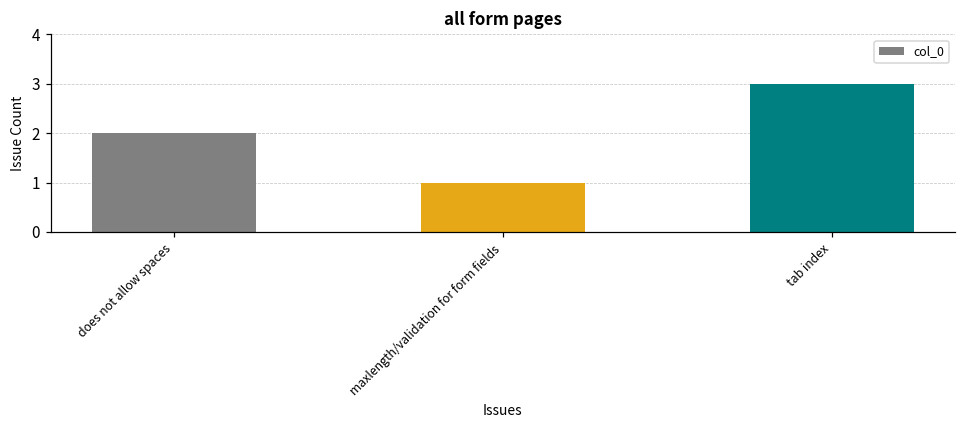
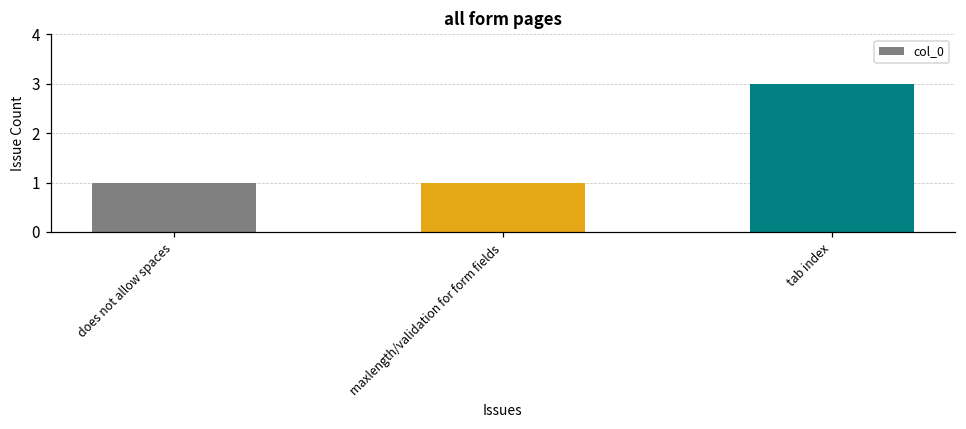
  {
-   "does not allow spaces": 2,
+   "does not allow spaces": 1,
    "maxlength/validation for form fields": 1,
    "tab index": 3
  }
